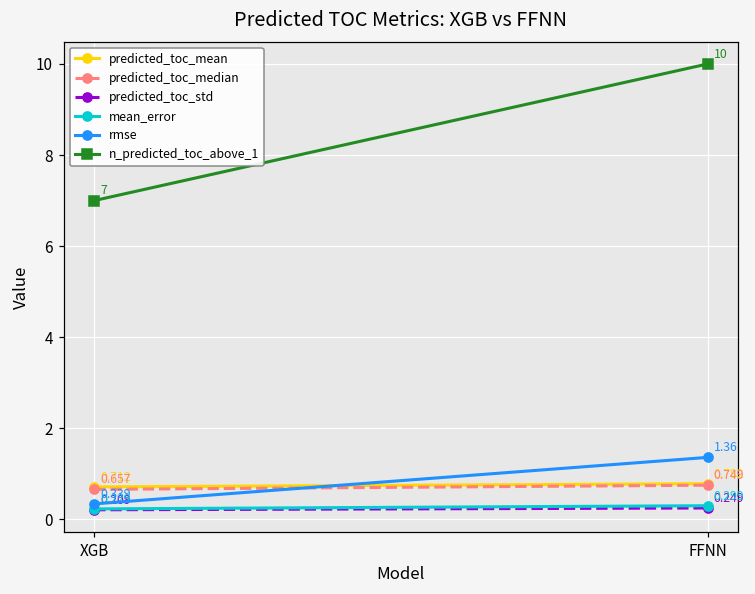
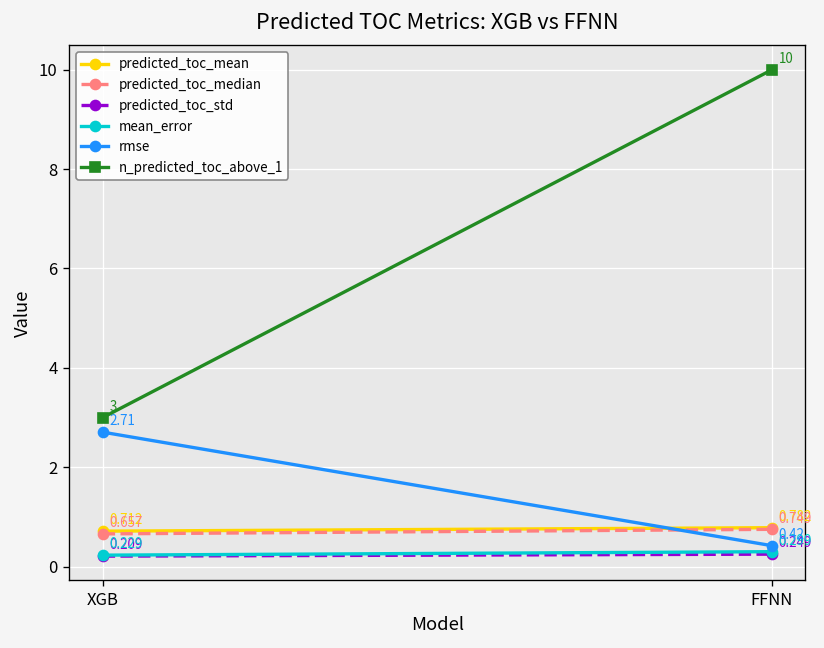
  {
    "rmse": {
-     "XGB": 0.339,
-     "FFNN": 1.36
+     "XGB": 2.71,
+     "FFNN": 0.42
    },
    "n_predicted_toc_above_1": {
-     "XGB": 7,
+     "XGB": 3,
      "FFNN": 10
    }
  }
